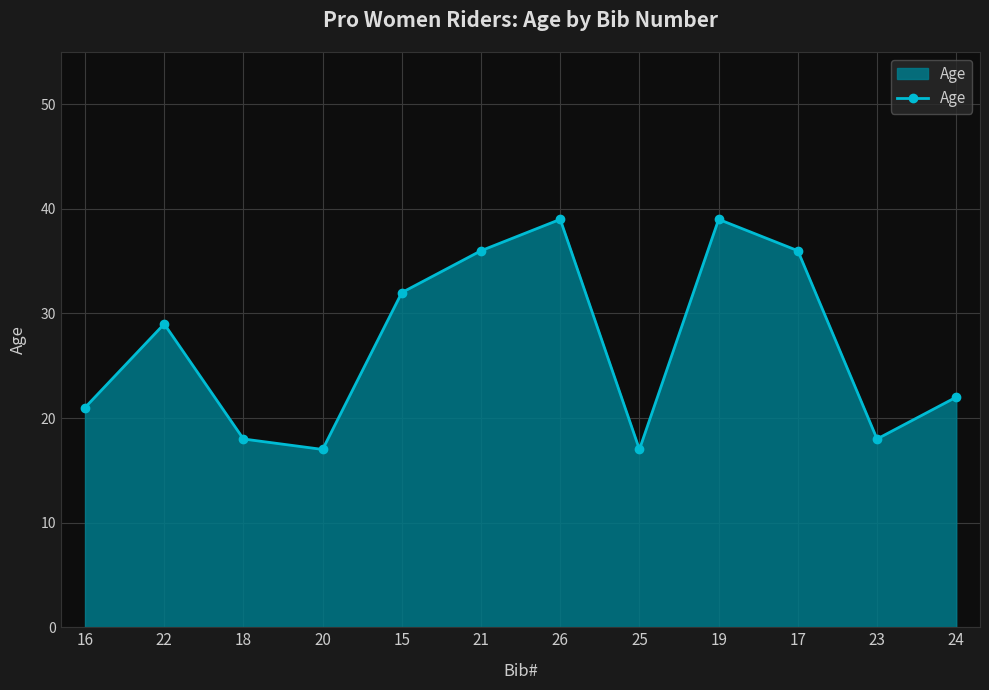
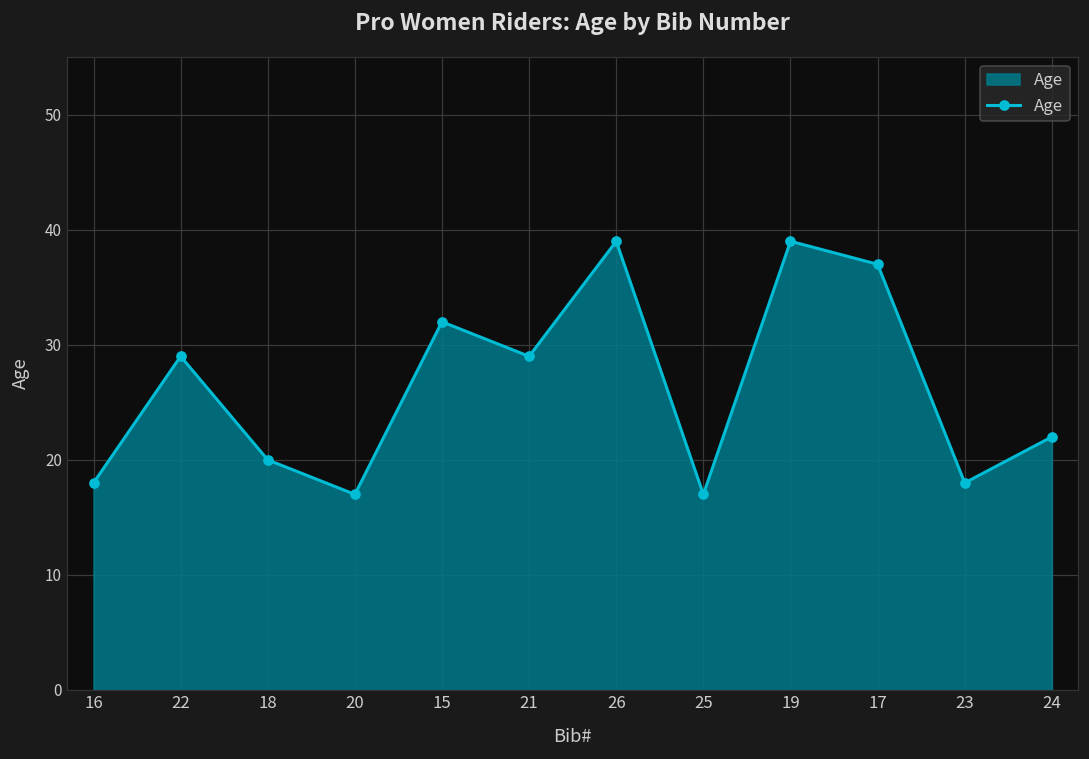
  {
-   "16": 21,
+   "16": 18,
    "22": 29,
-   "18": 18,
+   "18": 20,
    "20": 17,
    "15": 32,
-   "21": 36,
+   "21": 29,
    "26": 39,
    "25": 17,
    "19": 39,
-   "17": 36,
+   "17": 37,
    "23": 18,
    "24": 22
  }
